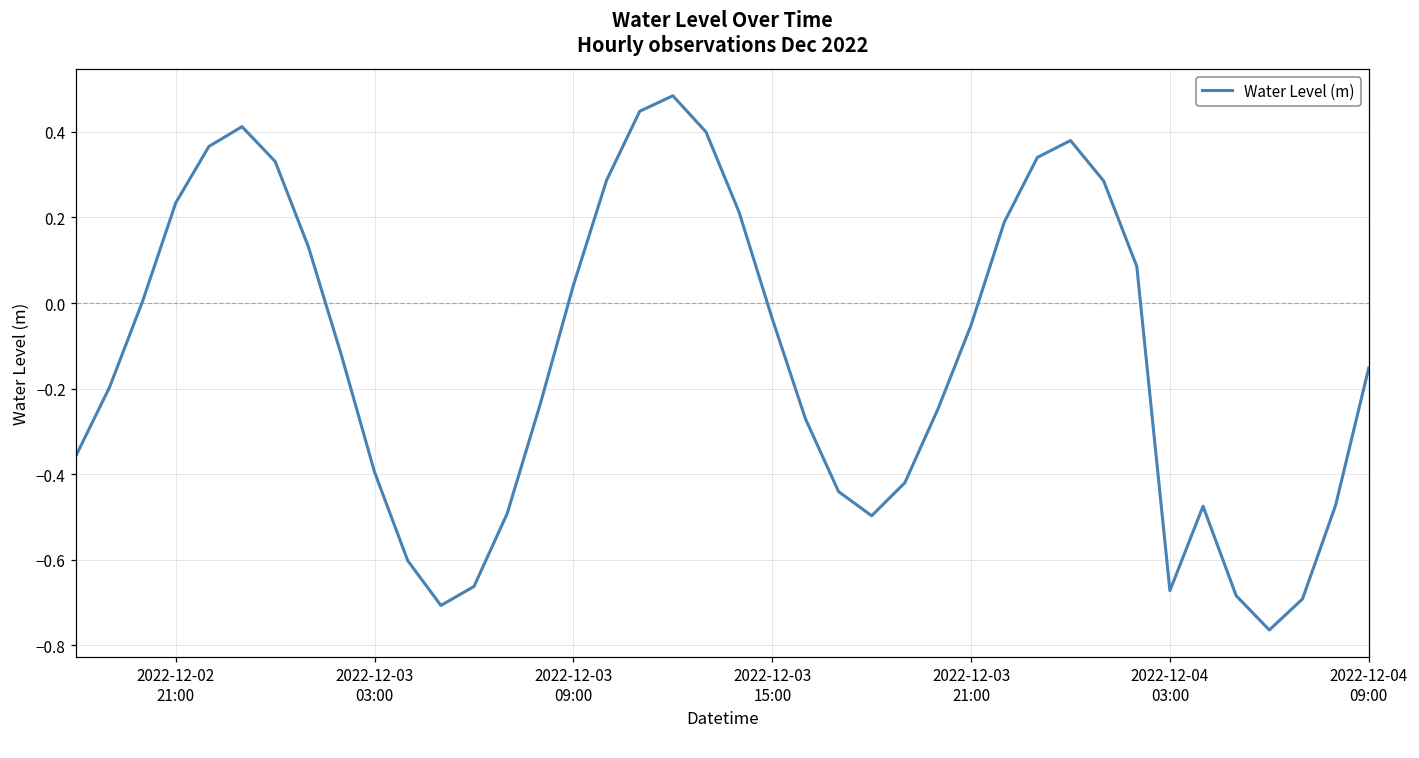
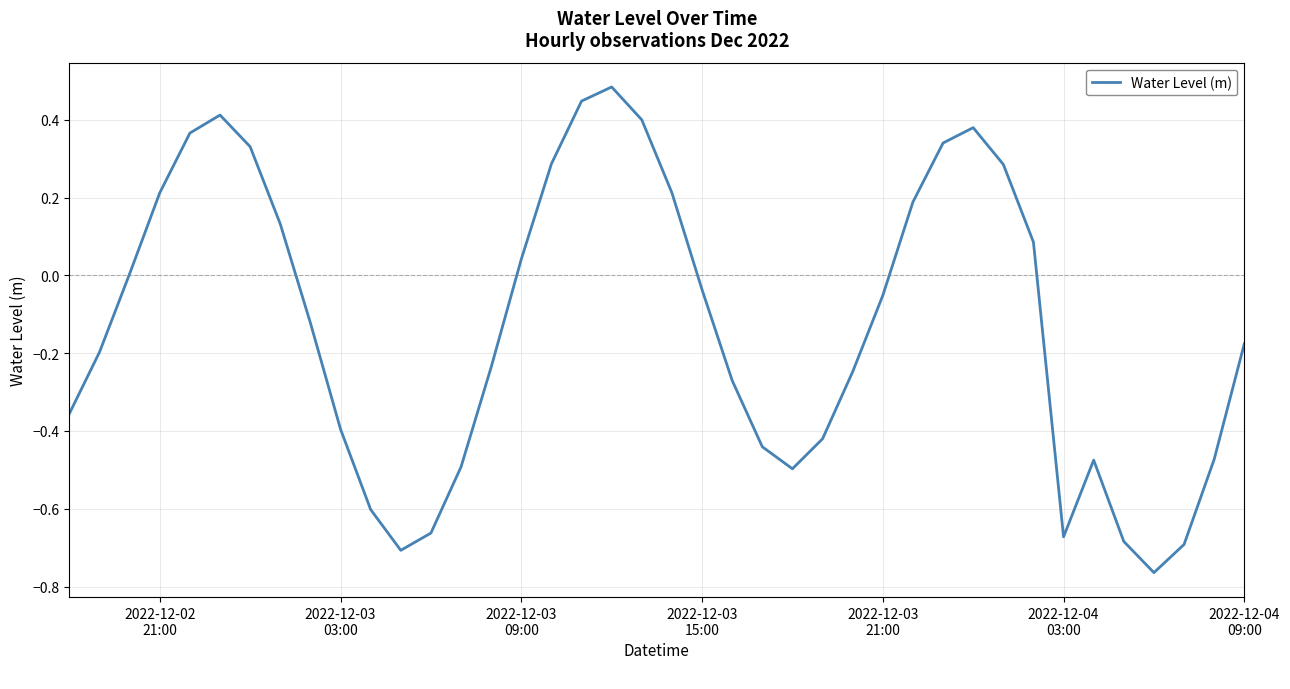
  {
-   "2022-12-02 21:00": 0.23,
+   "2022-12-02 21:00": 0.21,
    "2022-12-03 03:00": -0.40,
    "2022-12-03 09:00": 0.04,
    "2022-12-03 15:00": -0.04,
    "2022-12-03 21:00": -0.05,
    "2022-12-04 03:00": -0.67,
-   "2022-12-04 09:00": -0.15
+   "2022-12-04 09:00": -0.18
  }
